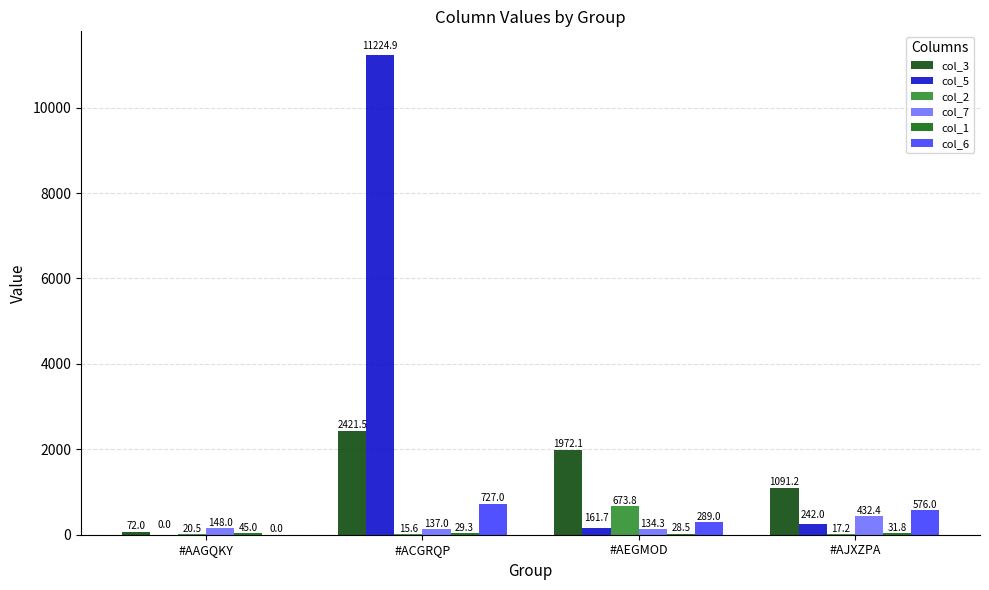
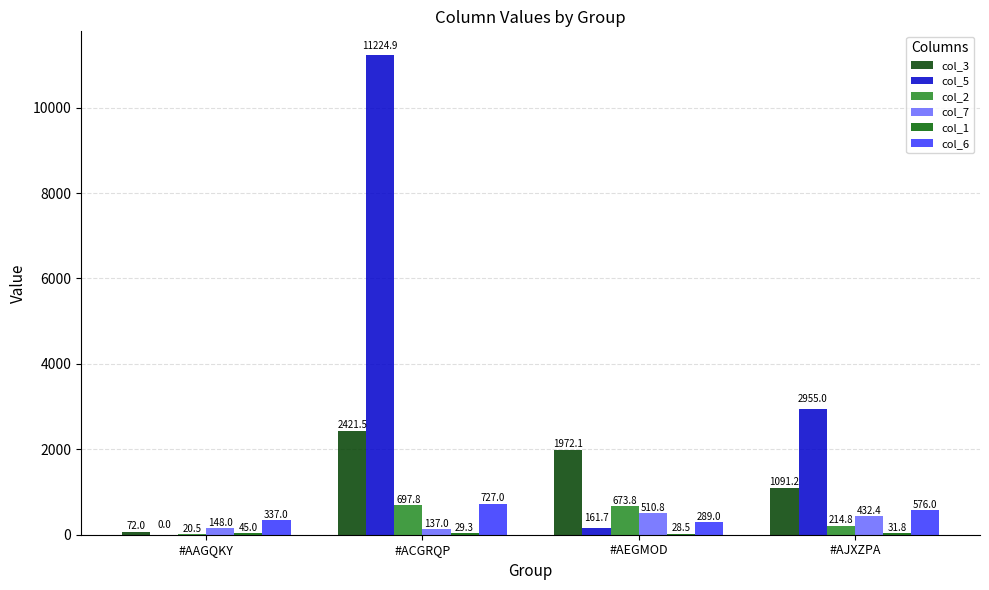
  {
    "col_5": {
      "#AAGQKY": 0.0,
      "#ACGRQP": 11224.9,
      "#AEGMOD": 161.7,
-     "#AJXZPA": 242.0
+     "#AJXZPA": 2955.0
    },
    "col_2": {
      "#AAGQKY": 20.5,
-     "#ACGRQP": 15.6,
+     "#ACGRQP": 697.8,
      "#AEGMOD": 673.8,
-     "#AJXZPA": 17.2
+     "#AJXZPA": 214.8
    },
    "col_7": {
      "#AAGQKY": 148.0,
      "#ACGRQP": 137.0,
-     "#AEGMOD": 134.3,
+     "#AEGMOD": 510.8,
      "#AJXZPA": 432.4
    },
    "col_6": {
-     "#AAGQKY": 0.0,
+     "#AAGQKY": 337.0,
      "#ACGRQP": 727.0,
      "#AEGMOD": 289.0,
      "#AJXZPA": 576.0
    }
  }
